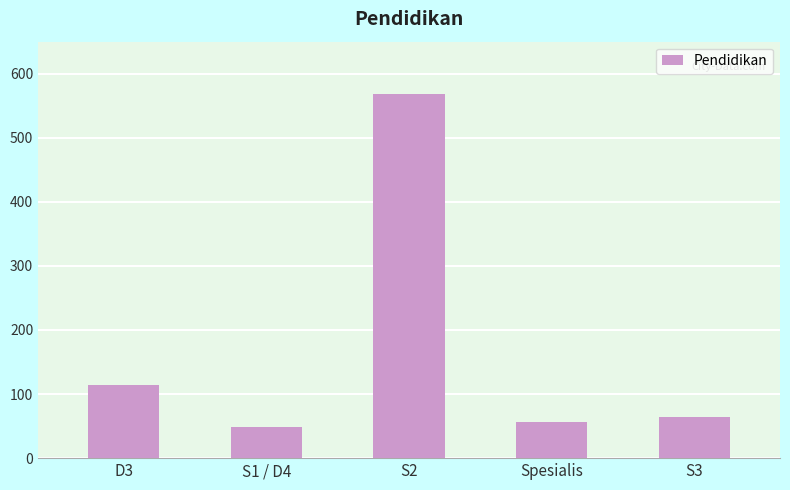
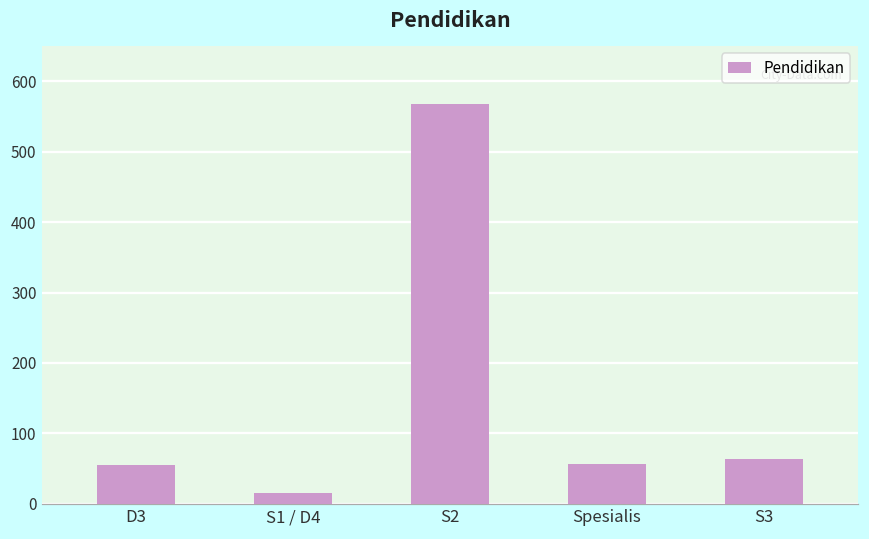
  {
-   "D3": 110,
-   "S1 / D4": 50,
+   "D3": 60,
+   "S1 / D4": 20,
    "S2": 570,
    "Spesialis": 60,
    "S3": 60
  }
